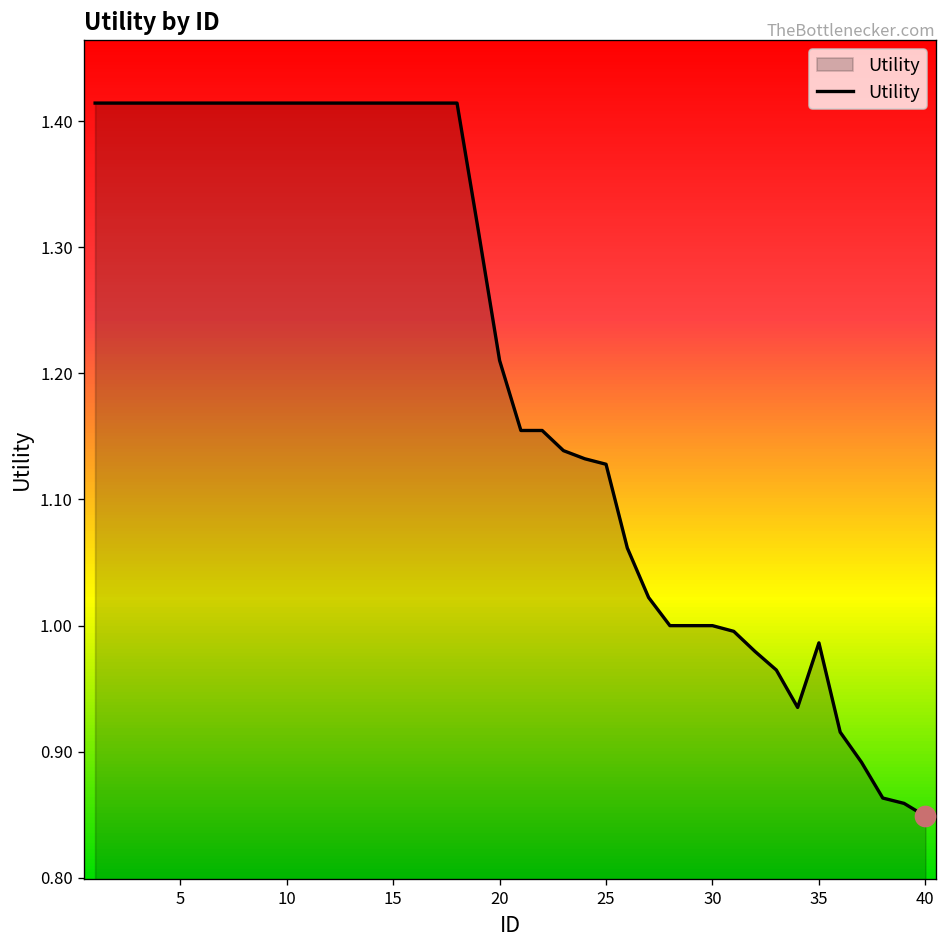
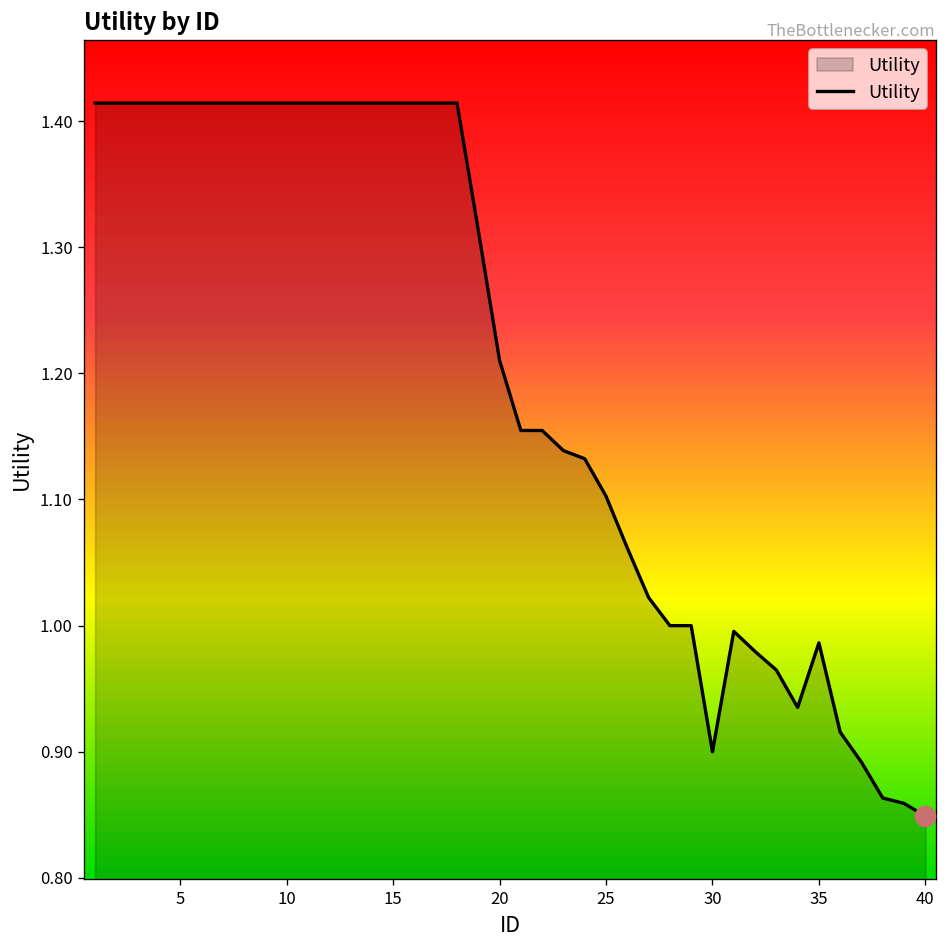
  {
    "Utility": {
      "5": 1.414,
      "10": 1.414,
      "15": 1.414,
      "20": 1.210,
-     "25": 1.128,
-     "30": 1.0,
+     "25": 1.103,
+     "30": 0.9,
      "35": 0.986
    }
  }
